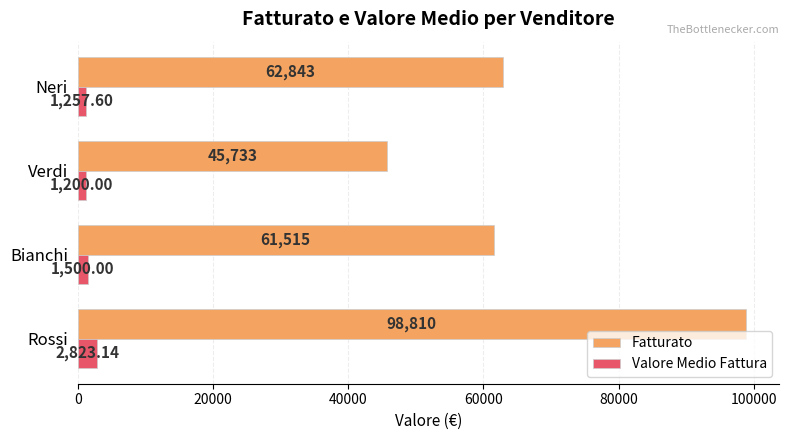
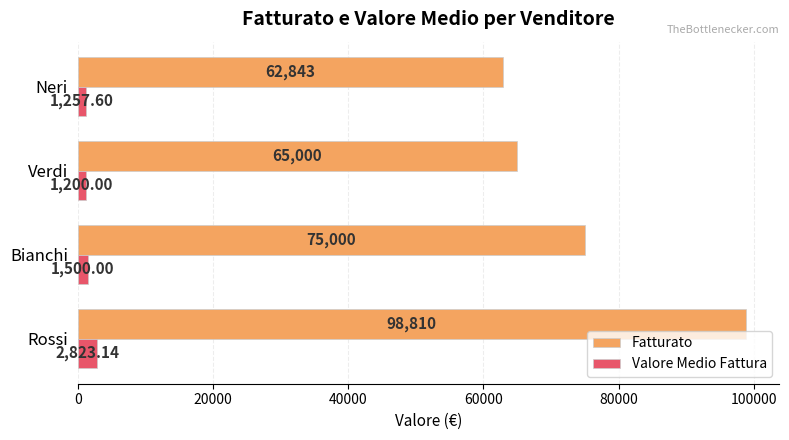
  {
    "Fatturato": {
      "Neri": "62,843",
-     "Verdi": "45,733",
-     "Bianchi": "61,515",
+     "Verdi": "65,000",
+     "Bianchi": "75,000",
      "Rossi": "98,810"
    },
    "Valore Medio Fattura": {
      "Neri": "1,257.60",
      "Verdi": "1,200.00",
      "Bianchi": "1,500.00",
      "Rossi": "2,823.14"
    }
  }
